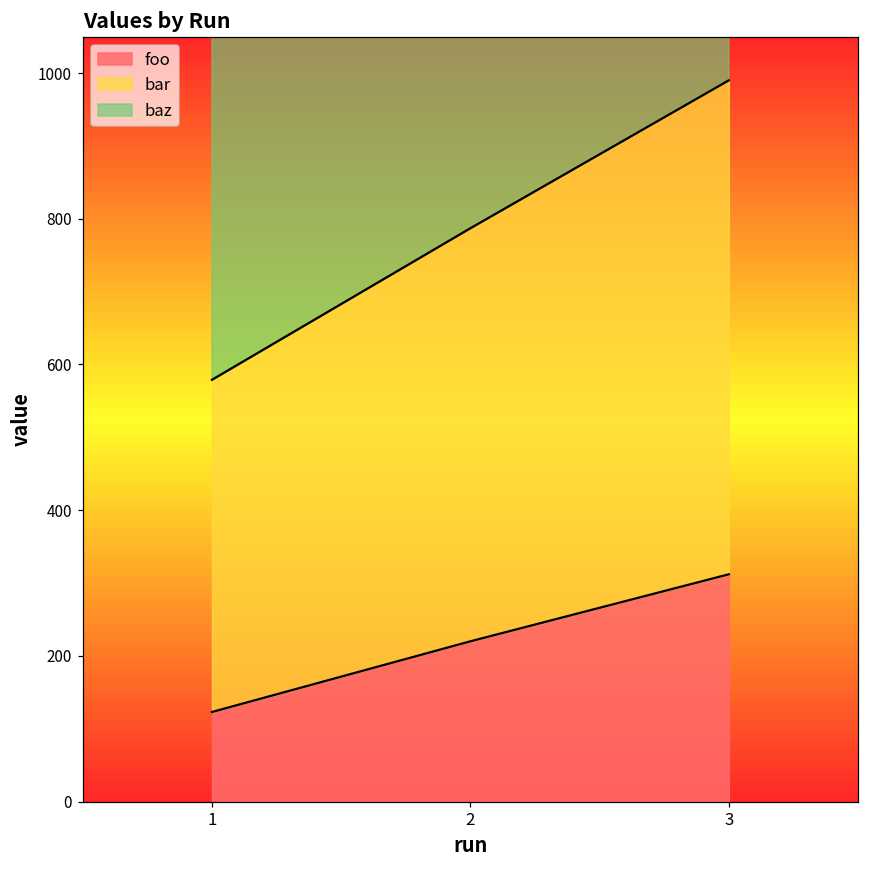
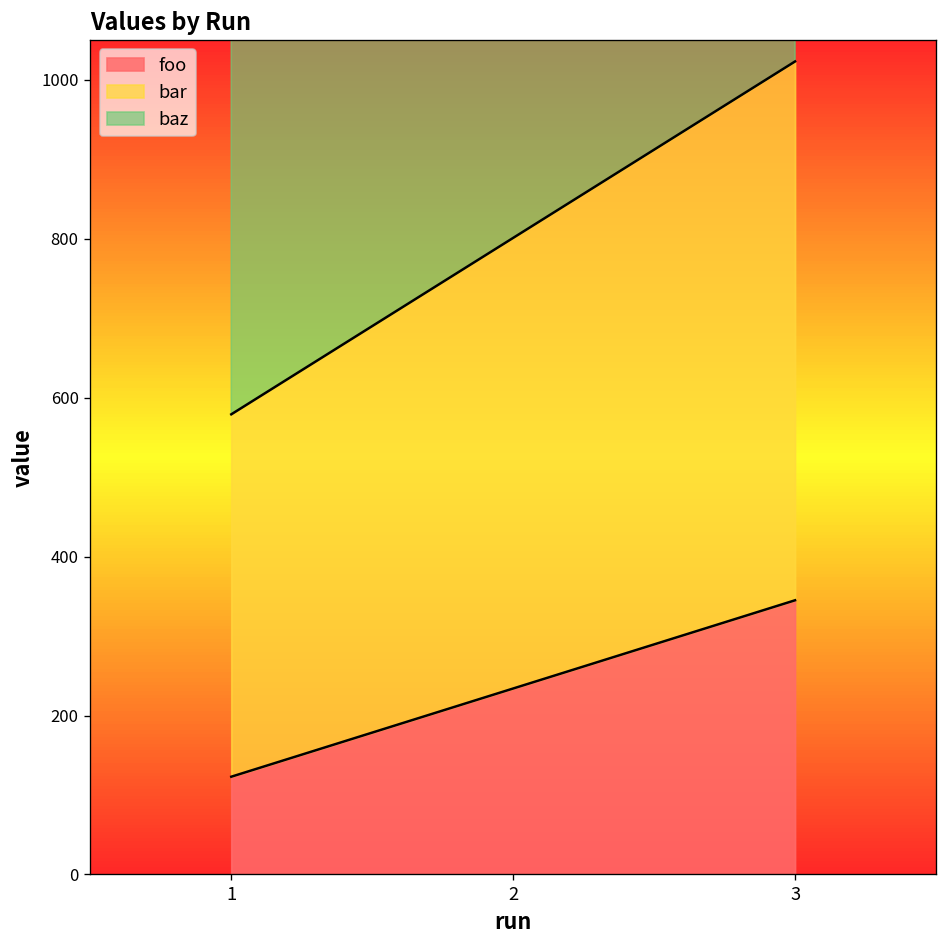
  {
    "foo": {
      "1": 120,
-     "2": 220,
-     "3": 310
+     "2": 230,
+     "3": 350
    },
    "bar": {
      "1": 460,
      "2": 570,
      "3": 680
    }
  }
